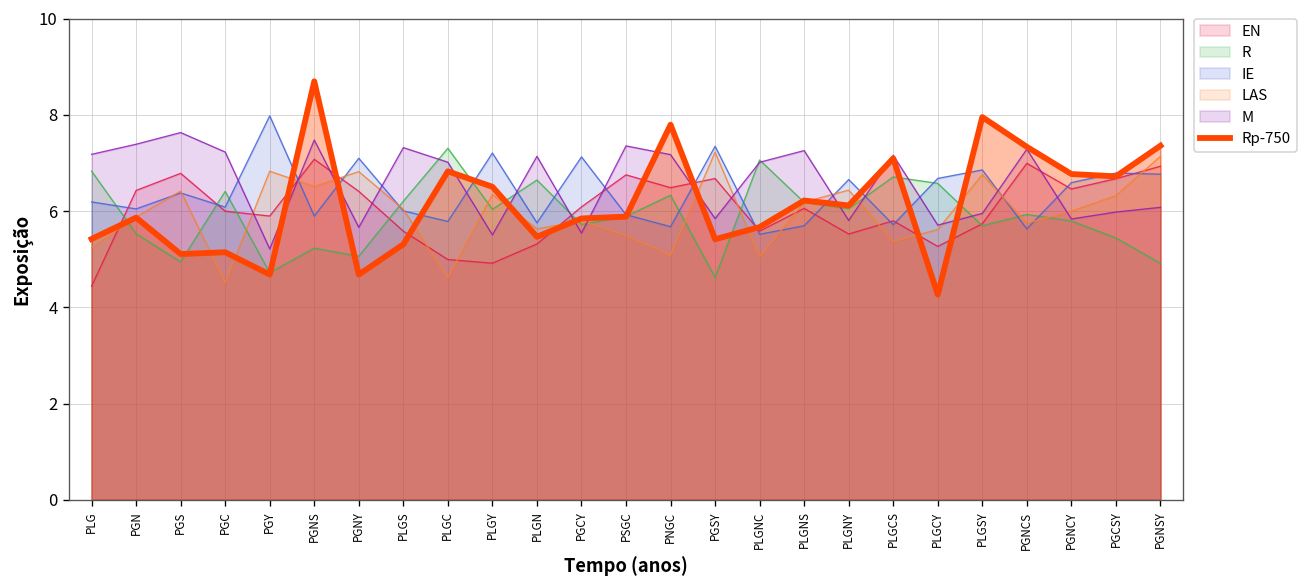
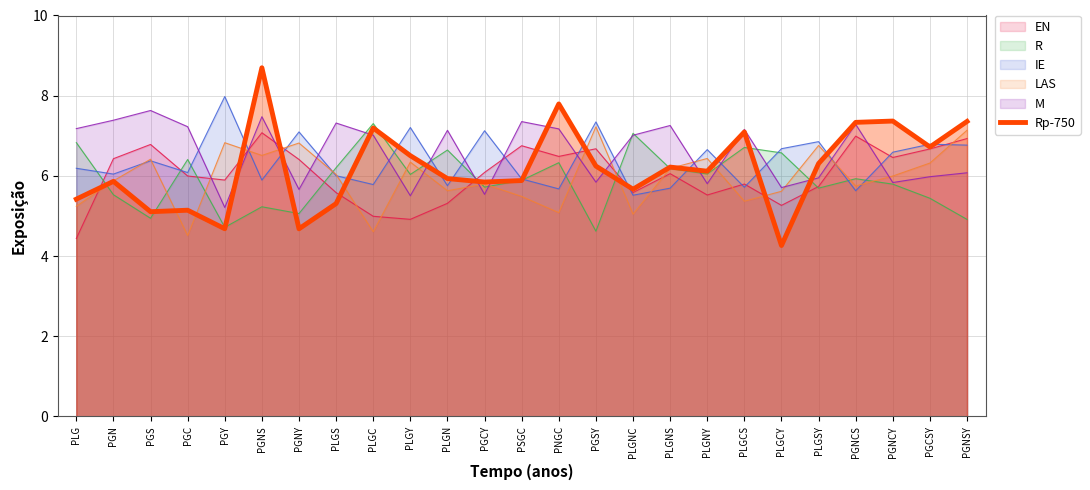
  {
    "Rp-750": {
      "PLG": 5.4,
      "PGS": 5.1,
      "PGC": 5.1,
      "PGNS": 8.7,
      "PGNY": 4.7,
      "PLGS": 5.3,
-     "PLGC": 6.8,
+     "PLGC": 7.2,
      "PLGY": 6.5,
-     "PLGN": 5.5,
+     "PLGN": 5.9,
      "PNGC": 7.8,
-     "PGSY": 5.4,
+     "PGSY": 6.2,
      "PLGNC": 5.7,
      "PLGNY": 6.1,
      "PLGCS": 7.1,
      "PLGCY": 4.3,
-     "PLGSY": 8.0,
-     "PGNCY": 6.8,
+     "PLGSY": 6.3,
+     "PGNCY": 7.4,
      "PGNSY": 7.4
    }
  }
